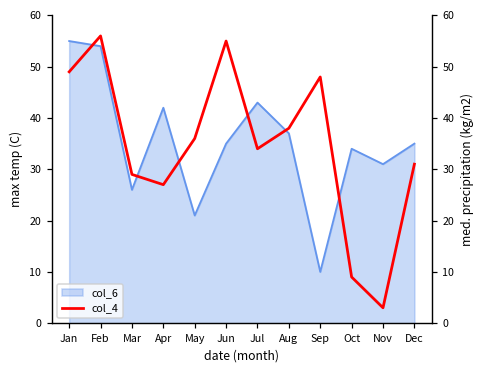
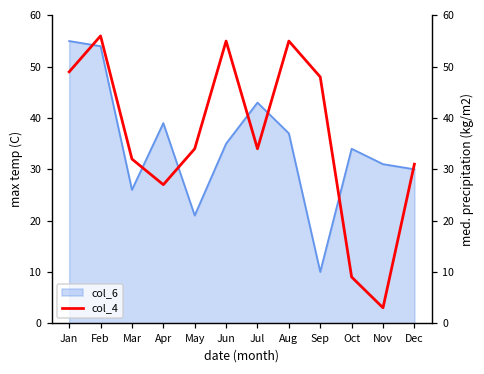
  {
    "col_6": {
      "Jan": 55,
      "Feb": 54,
      "Mar": 26,
-     "Apr": 42,
+     "Apr": 39,
      "May": 21,
      "Jun": 35,
      "Jul": 43,
      "Aug": 37,
      "Sep": 10,
      "Oct": 34,
      "Nov": 31,
-     "Dec": 35
+     "Dec": 30
    },
    "col_4": {
      "Jan": 49,
      "Feb": 56,
-     "Mar": 29,
+     "Mar": 32,
      "Apr": 27,
-     "May": 36,
+     "May": 34,
      "Jun": 55,
      "Jul": 34,
-     "Aug": 38,
+     "Aug": 55,
      "Sep": 48,
      "Oct": 9,
      "Nov": 3,
      "Dec": 31
    }
  }
